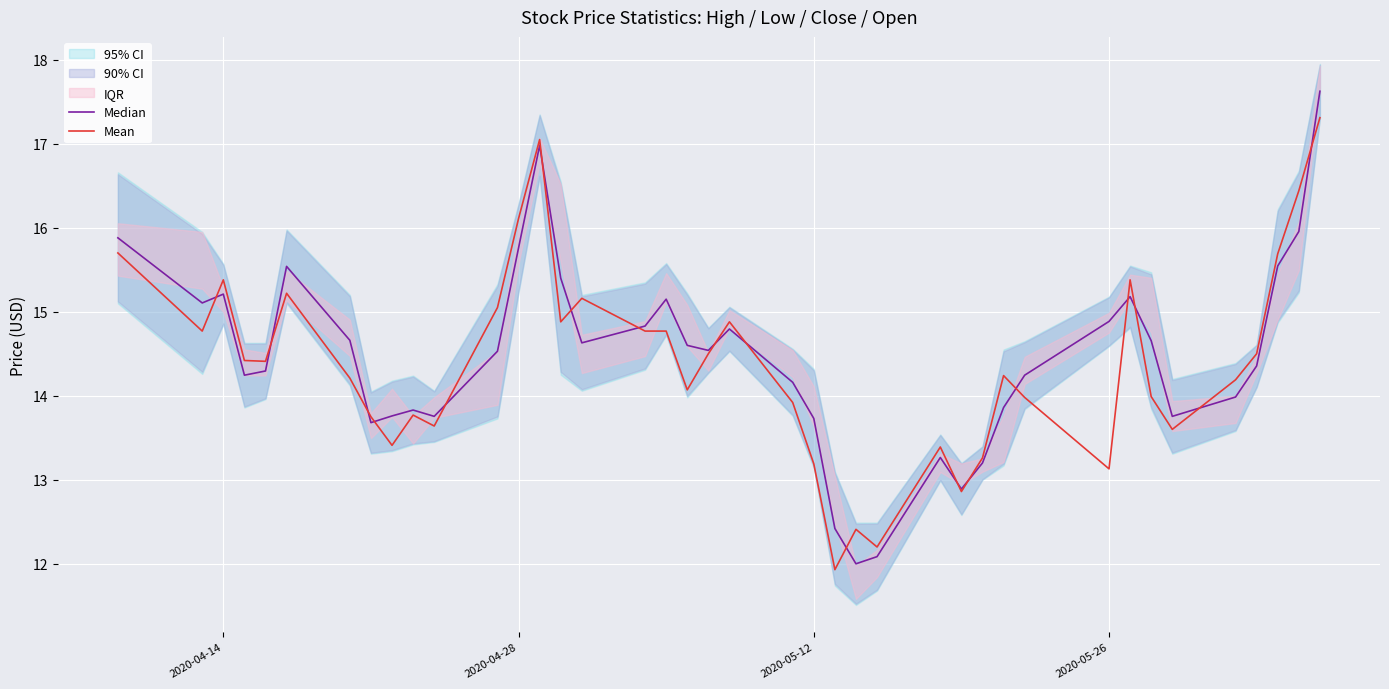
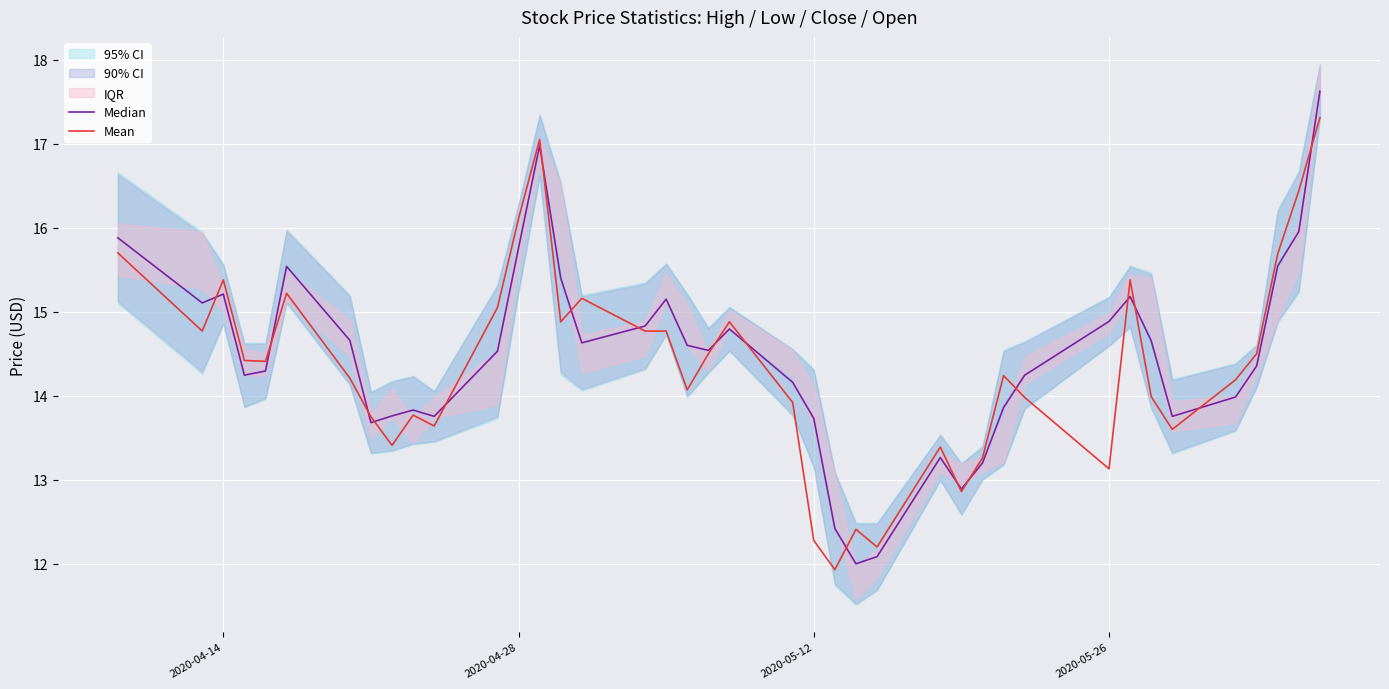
  {
    "Median": {
      "2020-04-14": 15.2,
      "2020-04-28": 15.8,
      "2020-05-12": 13.7,
      "2020-05-26": 14.9
    },
    "Mean": {
      "2020-04-14": 15.4,
      "2020-04-28": 16.1,
-     "2020-05-12": 13.2,
+     "2020-05-12": 12.3,
      "2020-05-26": 13.1
    }
  }
